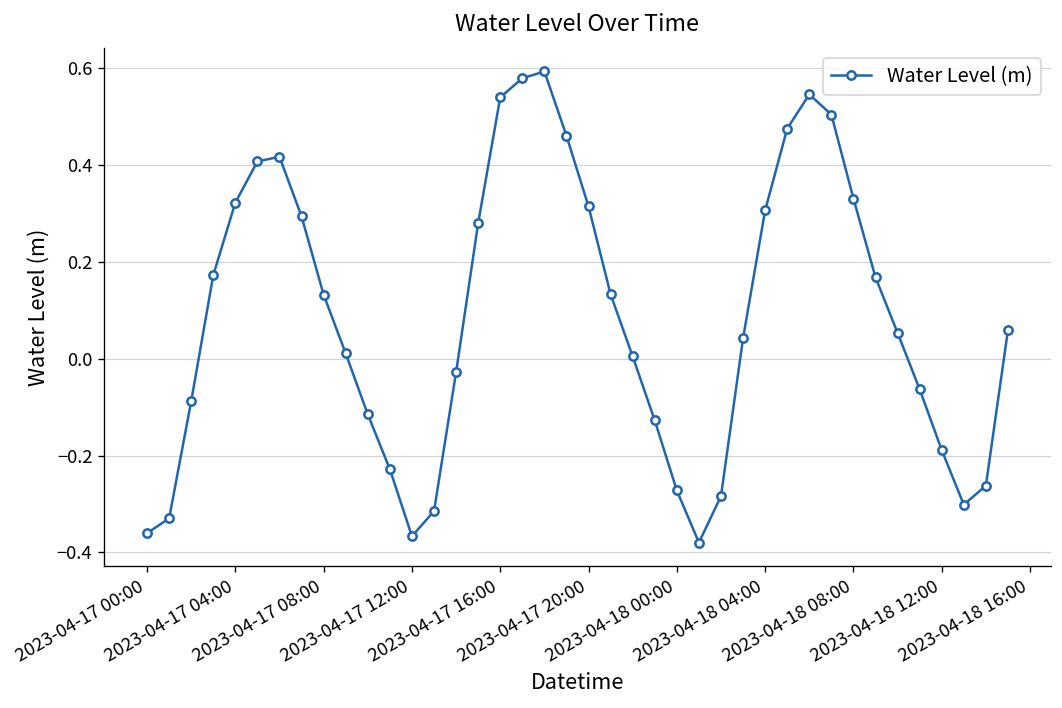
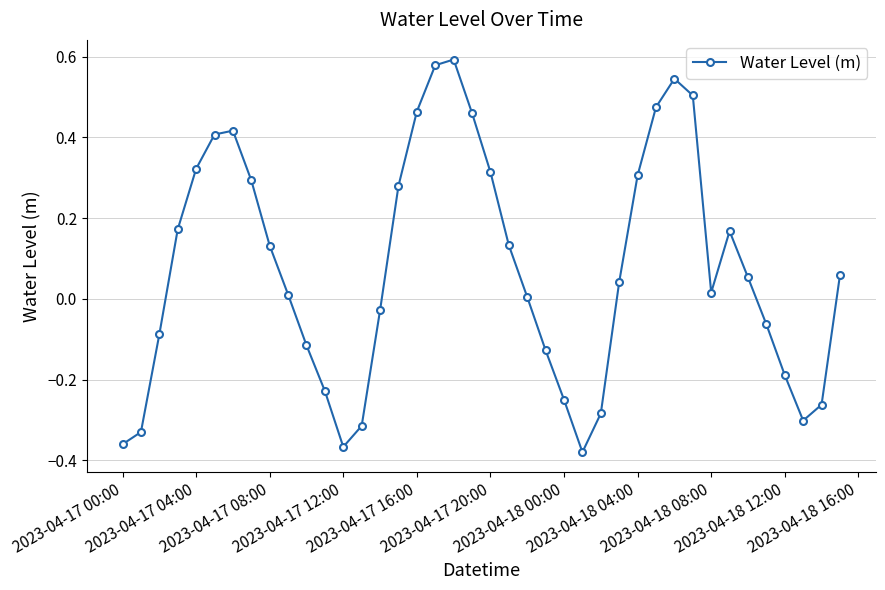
  {
    "2023-04-17 00:00": -0.36,
    "2023-04-17 04:00": 0.32,
    "2023-04-17 08:00": 0.13,
    "2023-04-17 12:00": -0.37,
-   "2023-04-17 16:00": 0.54,
+   "2023-04-17 16:00": 0.46,
    "2023-04-17 20:00": 0.31,
-   "2023-04-18 00:00": -0.27,
+   "2023-04-18 00:00": -0.25,
    "2023-04-18 04:00": 0.31,
-   "2023-04-18 08:00": 0.33,
+   "2023-04-18 08:00": 0.02,
    "2023-04-18 12:00": -0.19
  }
